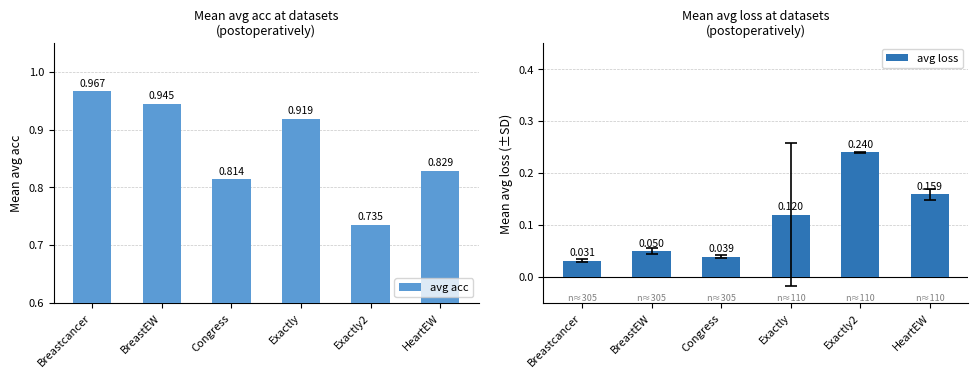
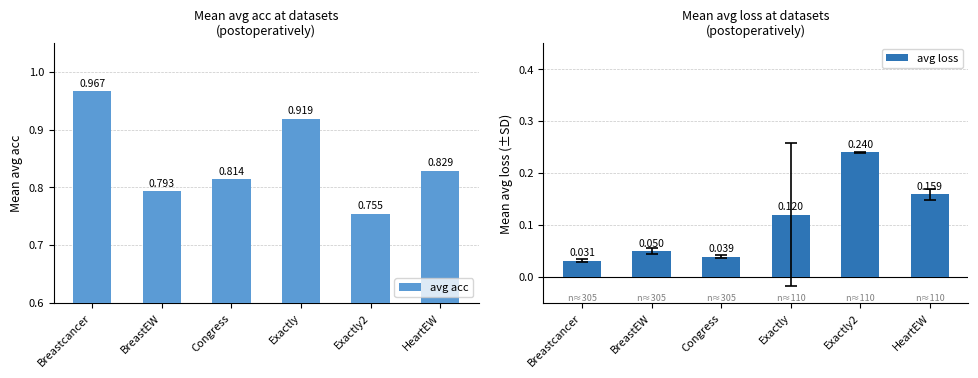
  {
    "Mean avg acc at datasets (postoperatively)": {
      "Breastcancer": 0.967,
-     "BreastEW": 0.945,
+     "BreastEW": 0.793,
      "Congress": 0.814,
      "Exactly": 0.919,
-     "Exactly2": 0.735,
+     "Exactly2": 0.755,
      "HeartEW": 0.829
    }
  }
